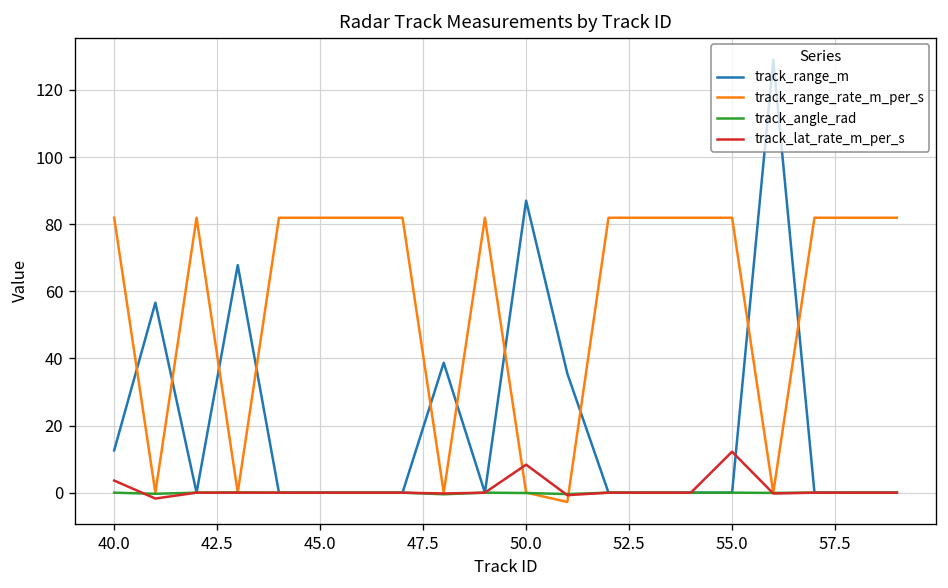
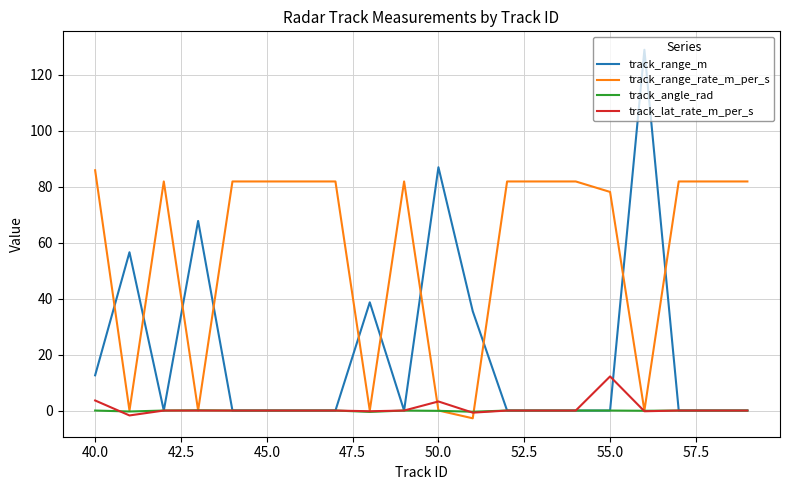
  {
    "track_range_m": {
      "40.0": 13,
      "50.0": 87
    },
    "track_range_rate_m_per_s": {
-     "40.0": 82,
+     "40.0": 86,
      "45.0": 82,
-     "55.0": 82
+     "55.0": 78
    },
    "track_angle_rad": {
      "40.0": 0
    },
    "track_lat_rate_m_per_s": {
      "40.0": 4,
-     "50.0": 8,
+     "50.0": 3,
      "55.0": 12
    }
  }
